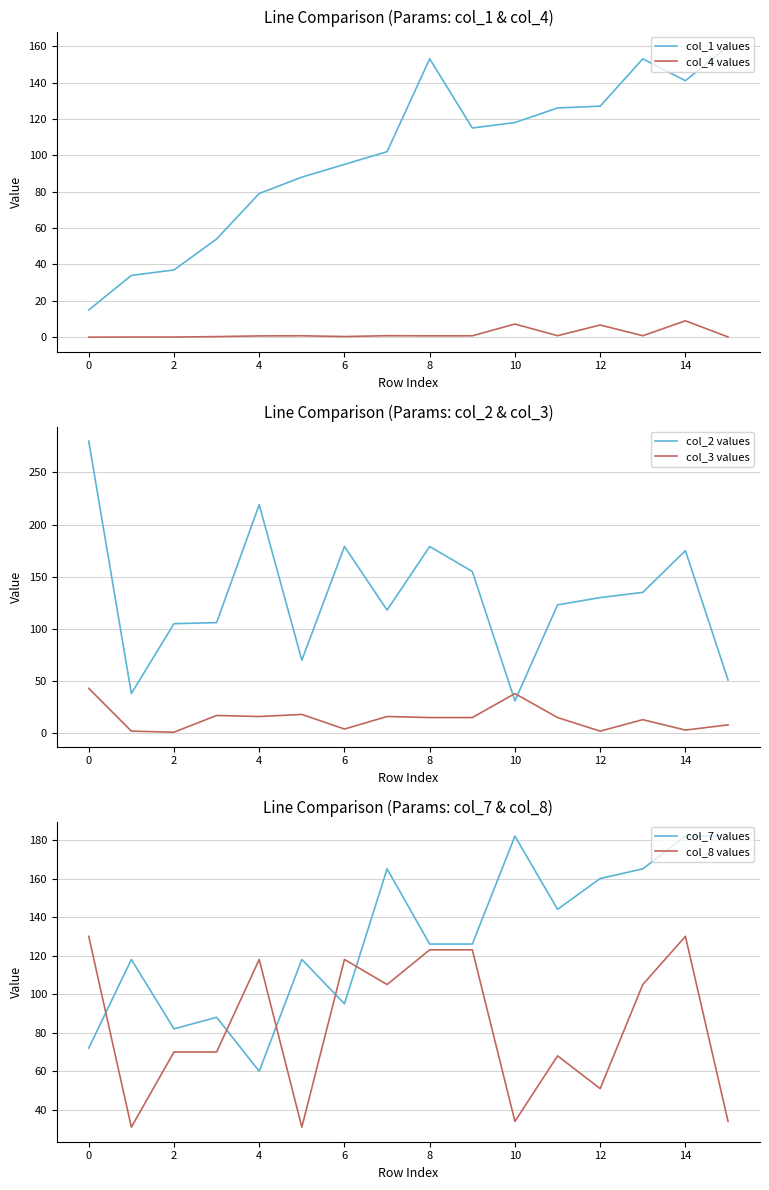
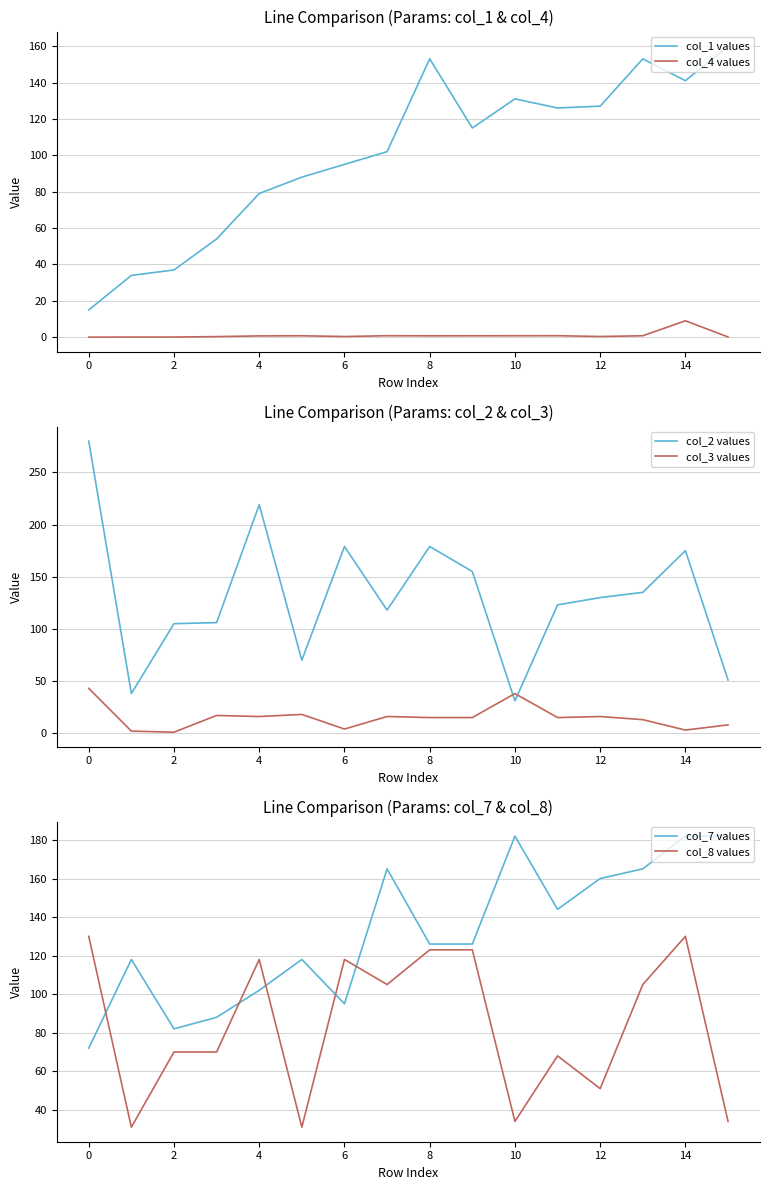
  {
    "Line Comparison (Params: col_1 & col_4)": {
      "col_1 values": {
        "0": 15,
        "2": 37,
        "4": 79,
        "6": 95,
        "8": 153,
-       "10": 118,
+       "10": 131,
        "12": 127,
        "14": 141
      },
      "col_4 values": {
        "0": 0,
        "2": 0,
        "4": 1,
        "6": 0,
        "8": 1,
-       "10": 7,
-       "12": 7,
+       "10": 1,
+       "12": 0,
        "14": 9
      }
    },
    "Line Comparison (Params: col_2 & col_3)": {
      "col_2 values": {
        "0": 280,
        "2": 105,
        "4": 219,
        "6": 179,
        "8": 179,
        "10": 31,
        "12": 130,
        "14": 175
      },
      "col_3 values": {
        "0": 43,
        "2": 1,
        "4": 16,
        "6": 4,
        "8": 15,
        "10": 38,
-       "12": 2,
+       "12": 16,
        "14": 3
      }
    },
    "Line Comparison (Params: col_7 & col_8)": {
      "col_7 values": {
        "0": 72,
        "2": 82,
-       "4": 60,
+       "4": 102,
        "6": 95,
        "8": 126,
        "10": 182,
        "12": 160
      },
      "col_8 values": {
        "0": 130,
        "2": 70,
        "4": 118,
        "6": 118,
        "8": 123,
        "10": 34,
        "12": 51,
        "14": 130
      }
    }
  }
